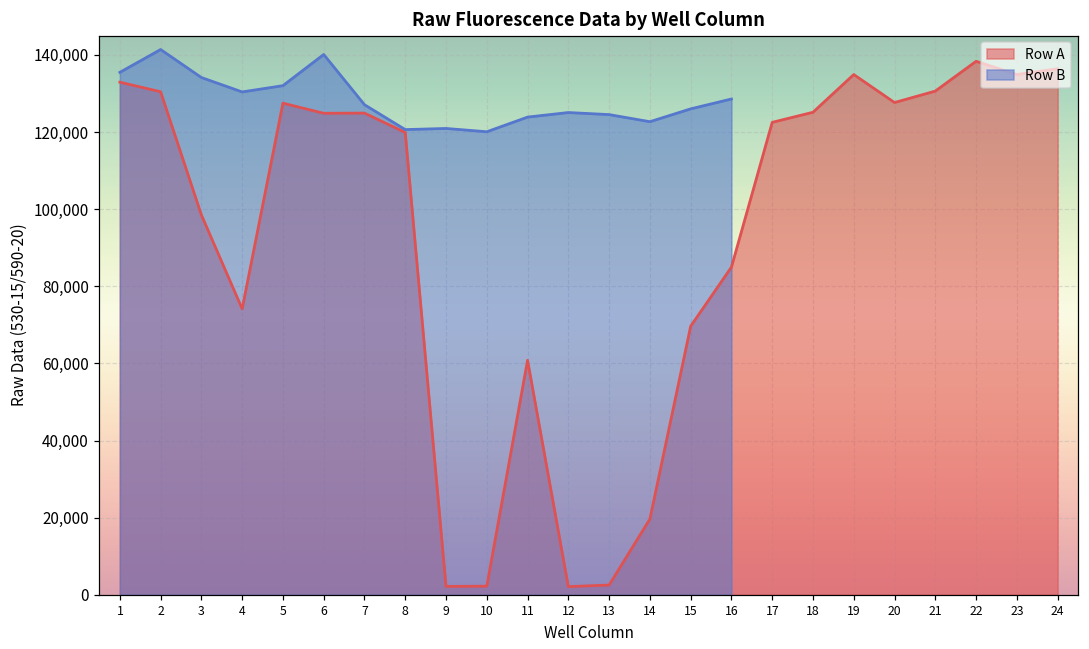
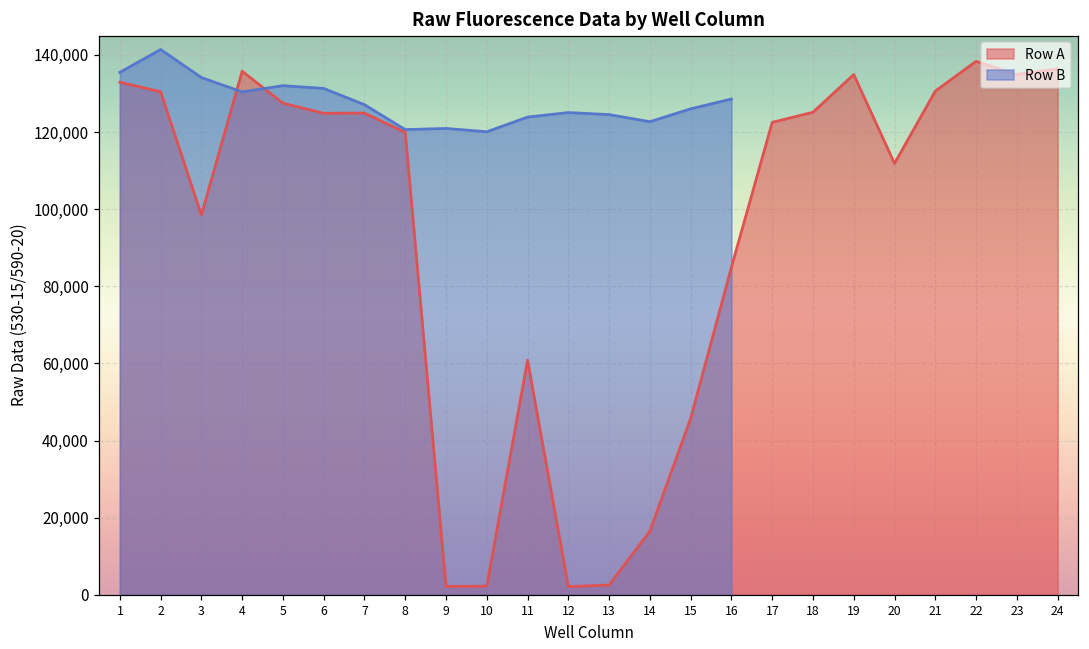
  {
    "Row A": {
      "1": "133,000",
      "2": "130,000",
      "3": "98,000",
-     "4": "74,000",
+     "4": "136,000",
      "5": "127,000",
      "6": "125,000",
      "7": "125,000",
      "8": "120,000",
      "9": "2,000",
      "10": "2,000",
      "11": "61,000",
      "12": "2,000",
      "13": "3,000",
-     "14": "20,000",
-     "15": "70,000",
+     "14": "16,000",
+     "15": "46,000",
      "16": "85,000",
      "17": "123,000",
      "18": "125,000",
      "19": "135,000",
-     "20": "128,000",
+     "20": "112,000",
      "21": "131,000",
      "22": "138,000"
    },
    "Row B": {
      "1": "135,000",
      "2": "141,000",
      "3": "134,000",
      "4": "130,000",
      "5": "132,000",
-     "6": "140,000",
+     "6": "131,000",
      "7": "127,000",
      "8": "121,000",
      "9": "121,000",
      "10": "120,000",
      "11": "124,000",
      "12": "125,000",
      "13": "125,000",
      "14": "123,000",
      "15": "126,000",
      "16": "129,000"
    }
  }
